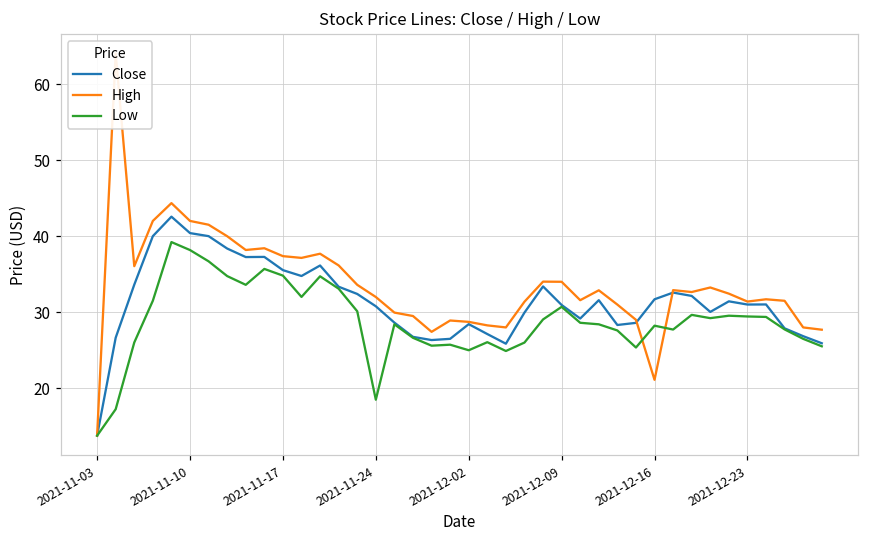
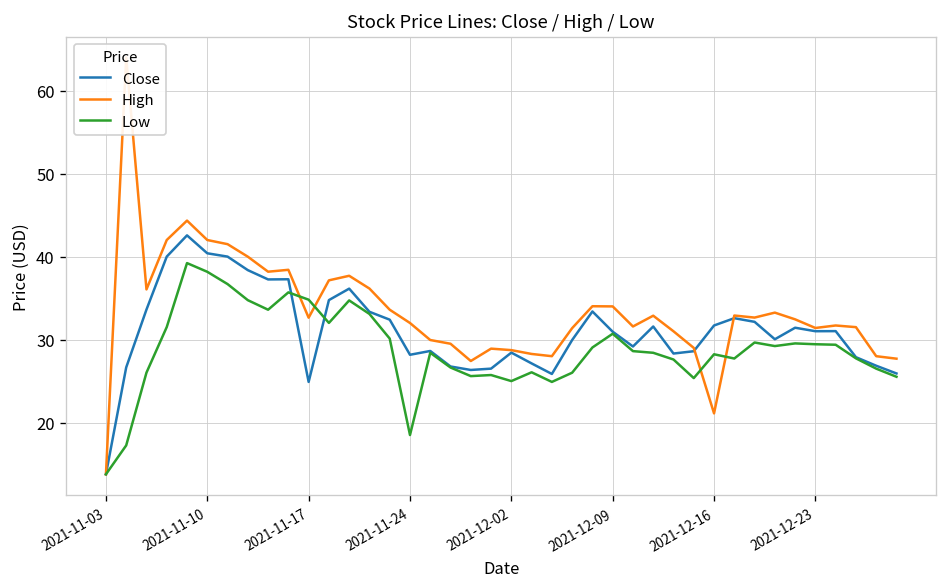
  {
    "Close": {
      "2021-11-10": 40,
-     "2021-11-17": 36,
-     "2021-11-24": 31,
+     "2021-11-17": 25,
+     "2021-11-24": 28,
      "2021-12-16": 32,
      "2021-12-23": 31
    },
    "High": {
      "2021-11-10": 42,
-     "2021-11-17": 37,
+     "2021-11-17": 33,
      "2021-11-24": 32,
      "2021-12-09": 34,
      "2021-12-16": 21,
      "2021-12-23": 31
    },
    "Low": {
      "2021-11-10": 38,
      "2021-11-17": 35,
      "2021-11-24": 19,
      "2021-12-02": 25,
      "2021-12-16": 28,
      "2021-12-23": 29
    }
  }
